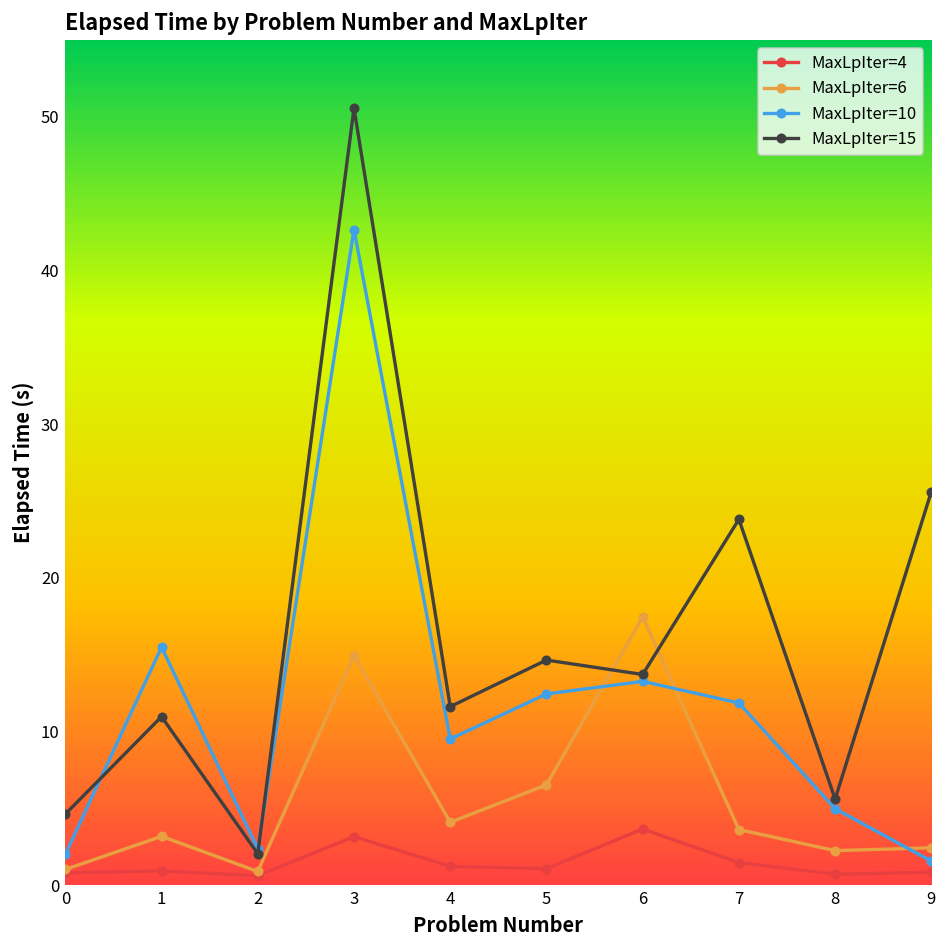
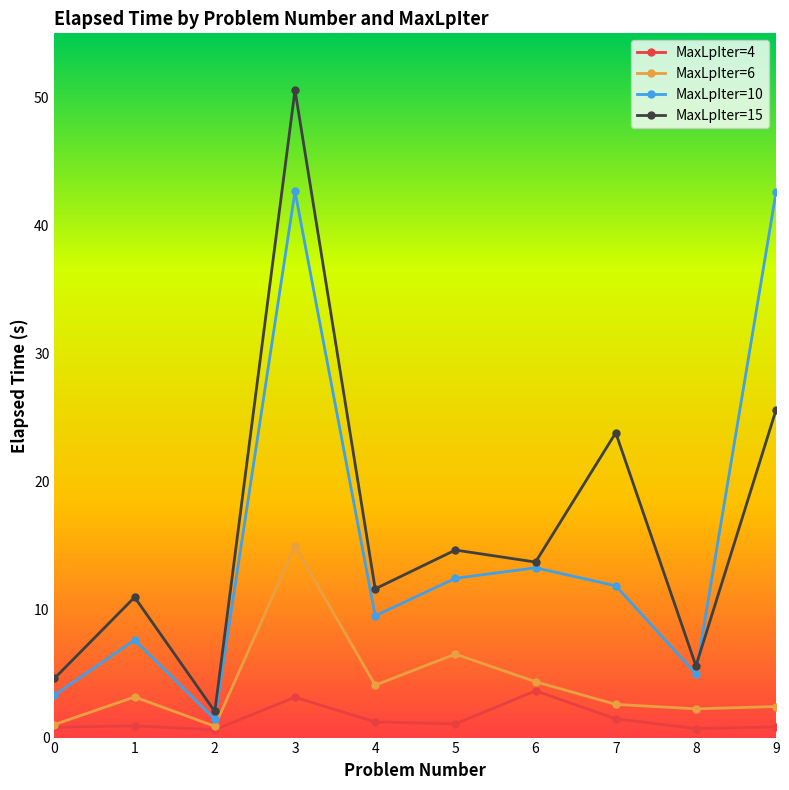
  {
    "MaxLpIter=4": {
      "0": 0.8,
      "1": 0.9,
      "2": 0.6,
      "3": 3.2,
      "4": 1.2,
      "5": 1.1,
      "6": 3.7,
      "7": 1.5,
      "8": 0.7,
      "9": 0.8
    },
    "MaxLpIter=6": {
      "0": 1.0,
      "1": 3.2,
      "2": 0.9,
      "3": 14.9,
      "4": 4.1,
      "5": 6.5,
-     "6": 17.5,
-     "7": 3.6,
+     "6": 4.4,
+     "7": 2.6,
      "8": 2.2,
      "9": 2.4
    },
    "MaxLpIter=10": {
-     "0": 2.0,
-     "1": 15.5,
-     "2": 2.4,
+     "0": 3.3,
+     "1": 7.6,
+     "2": 1.4,
      "3": 42.7,
      "4": 9.5,
      "5": 12.4,
      "6": 13.3,
      "7": 11.9,
      "8": 5.0,
-     "9": 1.6
+     "9": 42.6
    },
    "MaxLpIter=15": {
      "0": 4.6,
      "1": 11.0,
      "2": 2.0,
      "3": 50.6,
      "4": 11.6,
      "5": 14.6,
      "6": 13.7,
      "7": 23.8,
      "8": 5.6,
      "9": 25.6
    }
  }
